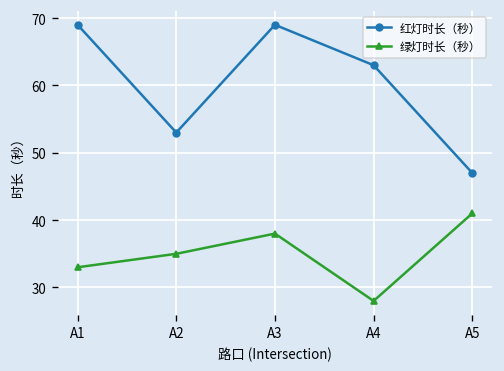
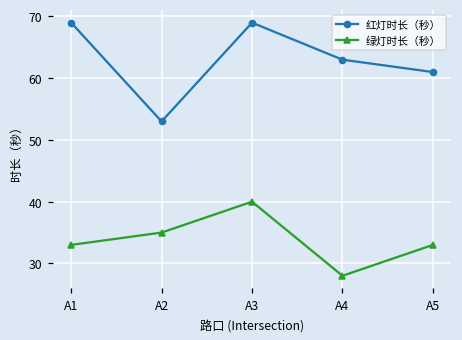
  {
    "红灯时长（秒）": {
      "A1": 69,
      "A2": 53,
      "A3": 69,
      "A4": 63,
-     "A5": 47
+     "A5": 61
    },
    "绿灯时长（秒）": {
      "A1": 33,
      "A2": 35,
-     "A3": 38,
+     "A3": 40,
      "A4": 28,
-     "A5": 41
+     "A5": 33
    }
  }
